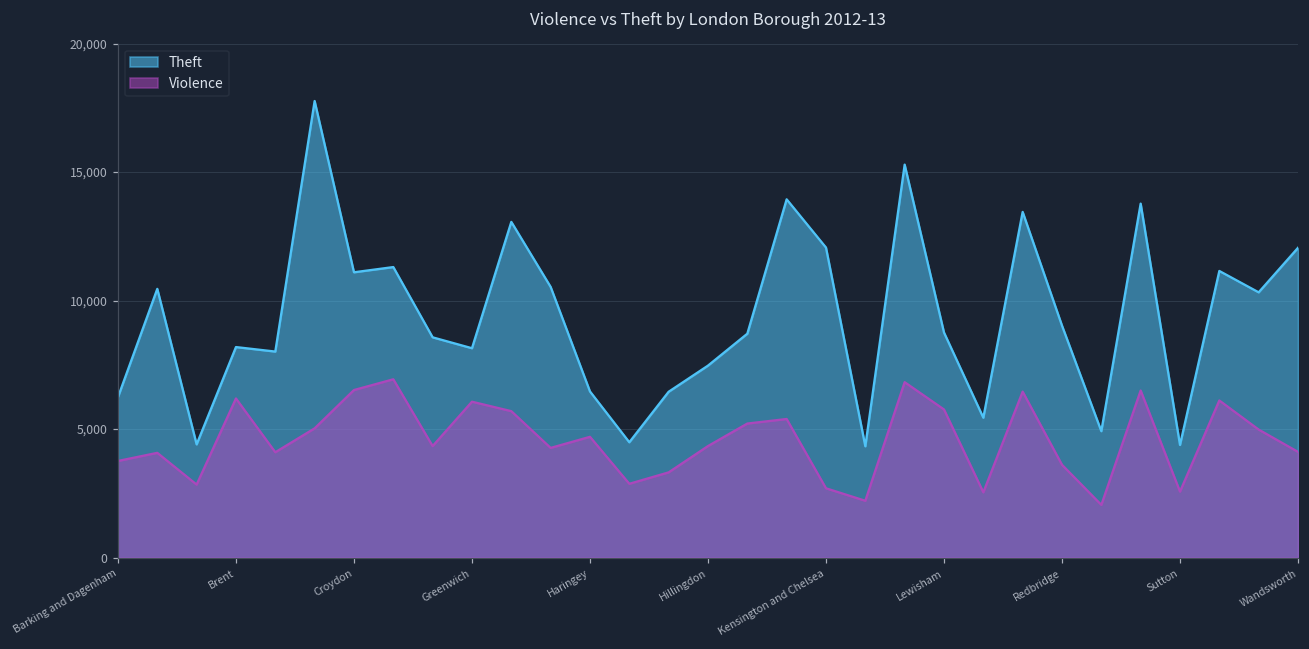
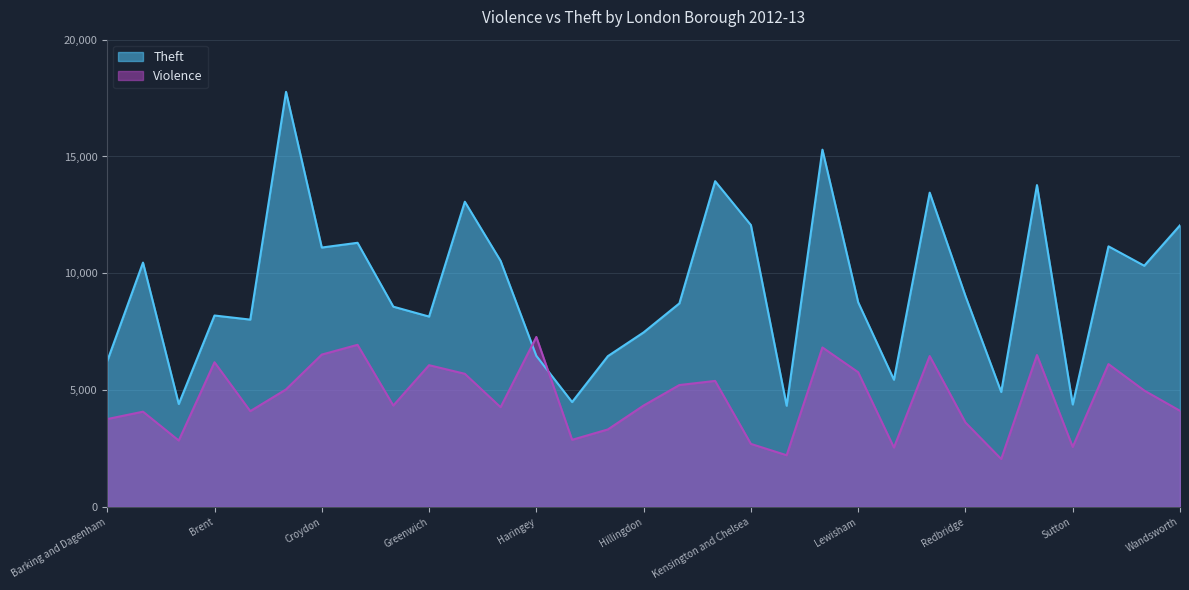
  {
    "Theft": {
      "Barking and Dagenham": "6,200",
      "Brent": "8,200",
      "Croydon": "11,100",
      "Greenwich": "8,100",
      "Haringey": "6,500",
      "Hillingdon": "7,500",
      "Kensington and Chelsea": "12,100",
      "Lewisham": "8,800",
      "Redbridge": "9,000",
      "Sutton": "4,400",
      "Wandsworth": "12,100"
    },
    "Violence": {
      "Barking and Dagenham": "3,800",
      "Brent": "6,200",
      "Croydon": "6,500",
      "Greenwich": "6,100",
-     "Haringey": "4,700",
+     "Haringey": "7,300",
      "Hillingdon": "4,300",
      "Kensington and Chelsea": "2,700",
      "Lewisham": "5,800",
      "Redbridge": "3,600",
      "Sutton": "2,600",
      "Wandsworth": "4,100"
    }
  }
